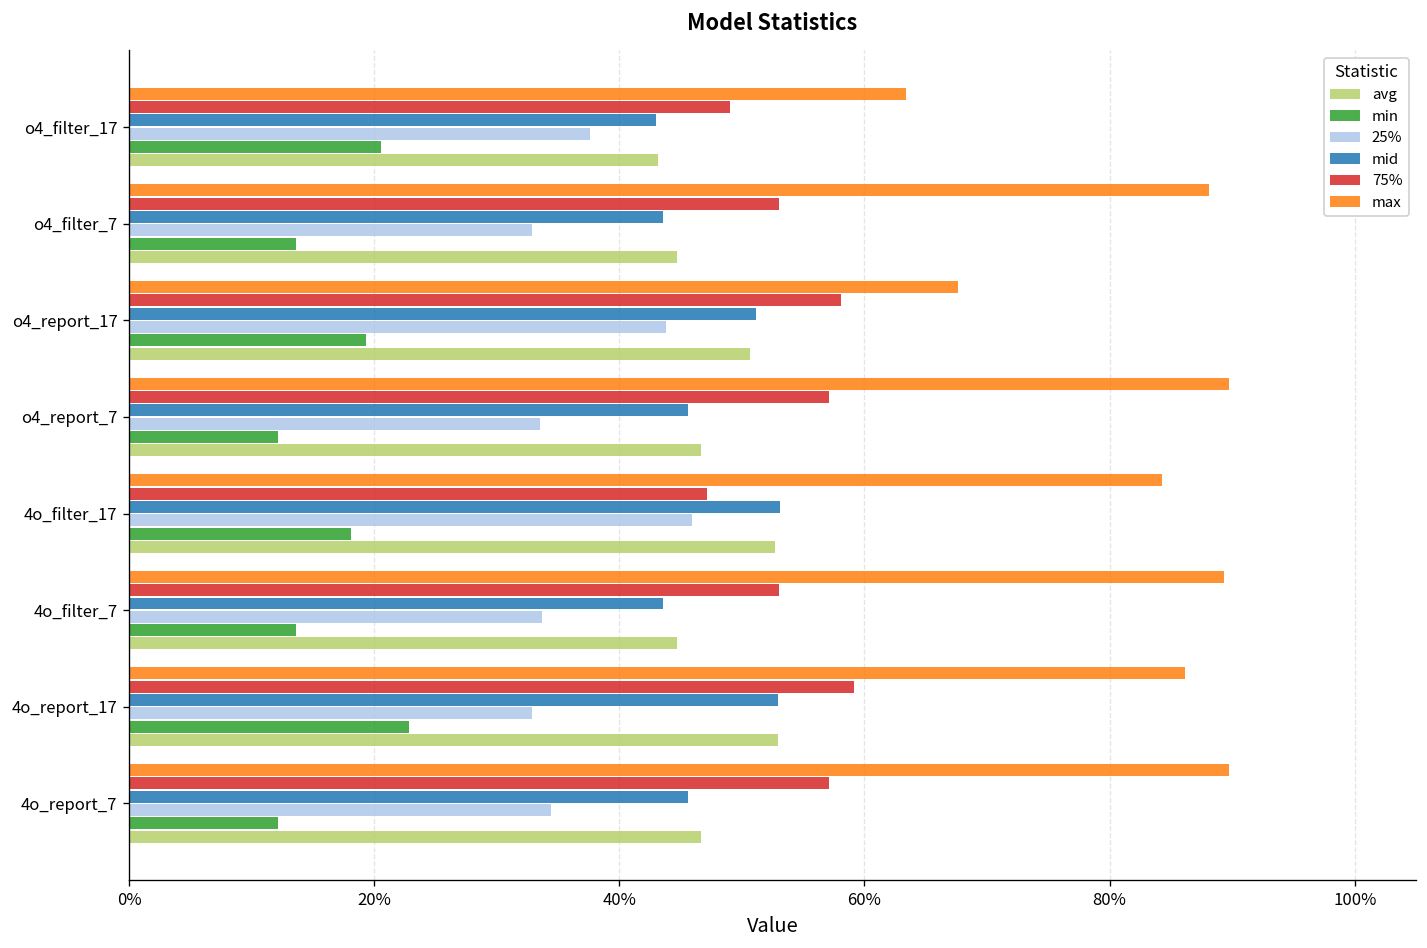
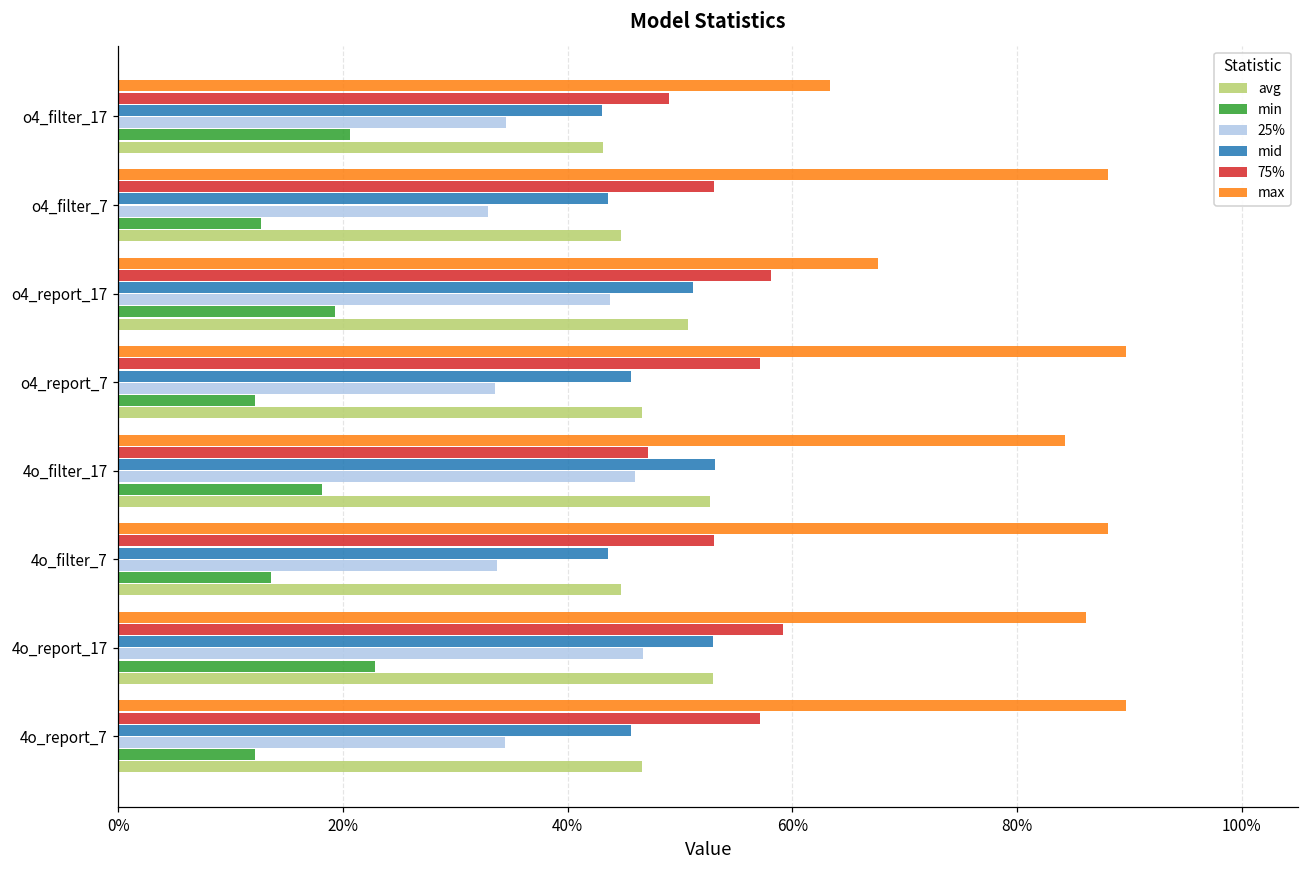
  {
    "avg": {
      "o4_filter_17": "43.2%",
      "o4_filter_7": "44.7%",
      "o4_report_17": "50.7%",
      "o4_report_7": "46.6%",
      "4o_filter_17": "52.7%",
      "4o_filter_7": "44.7%",
      "4o_report_17": "53.0%",
      "4o_report_7": "46.6%"
    },
    "min": {
      "o4_filter_17": "20.6%",
-     "o4_filter_7": "13.6%",
+     "o4_filter_7": "12.7%",
      "o4_report_17": "19.3%",
      "o4_report_7": "12.2%",
      "4o_filter_17": "18.1%",
      "4o_filter_7": "13.6%",
      "4o_report_17": "22.9%",
      "4o_report_7": "12.2%"
    },
    "25%": {
-     "o4_filter_17": "37.6%",
+     "o4_filter_17": "34.5%",
      "o4_filter_7": "32.9%",
      "o4_report_17": "43.8%",
      "o4_report_7": "33.5%",
      "4o_filter_17": "46.0%",
      "4o_filter_7": "33.7%",
-     "4o_report_17": "32.9%",
+     "4o_report_17": "46.7%",
      "4o_report_7": "34.4%"
    },
    "mid": {
      "o4_filter_17": "43.0%",
      "o4_filter_7": "43.6%",
      "o4_report_17": "51.1%",
      "o4_report_7": "45.6%",
      "4o_filter_17": "53.1%",
      "4o_filter_7": "43.6%",
      "4o_report_17": "52.9%",
      "4o_report_7": "45.6%"
    },
    "75%": {
      "o4_filter_17": "49.1%",
      "o4_filter_7": "53.0%",
      "o4_report_17": "58.1%",
      "o4_report_7": "57.1%",
      "4o_filter_17": "47.2%",
      "4o_filter_7": "53.0%",
      "4o_report_17": "59.2%",
      "4o_report_7": "57.1%"
    },
    "max": {
      "o4_filter_17": "63.4%",
      "o4_filter_7": "88.1%",
      "o4_report_17": "67.6%",
      "o4_report_7": "89.7%",
      "4o_filter_17": "84.3%",
-     "4o_filter_7": "89.3%",
+     "4o_filter_7": "88.1%",
      "4o_report_17": "86.1%",
      "4o_report_7": "89.7%"
    }
  }
